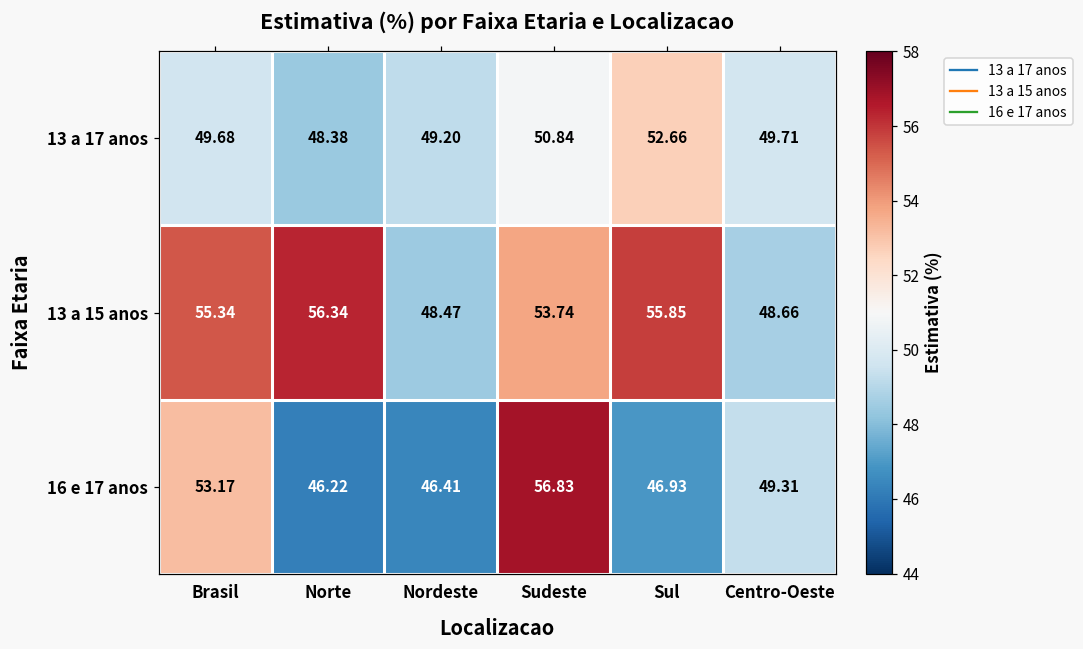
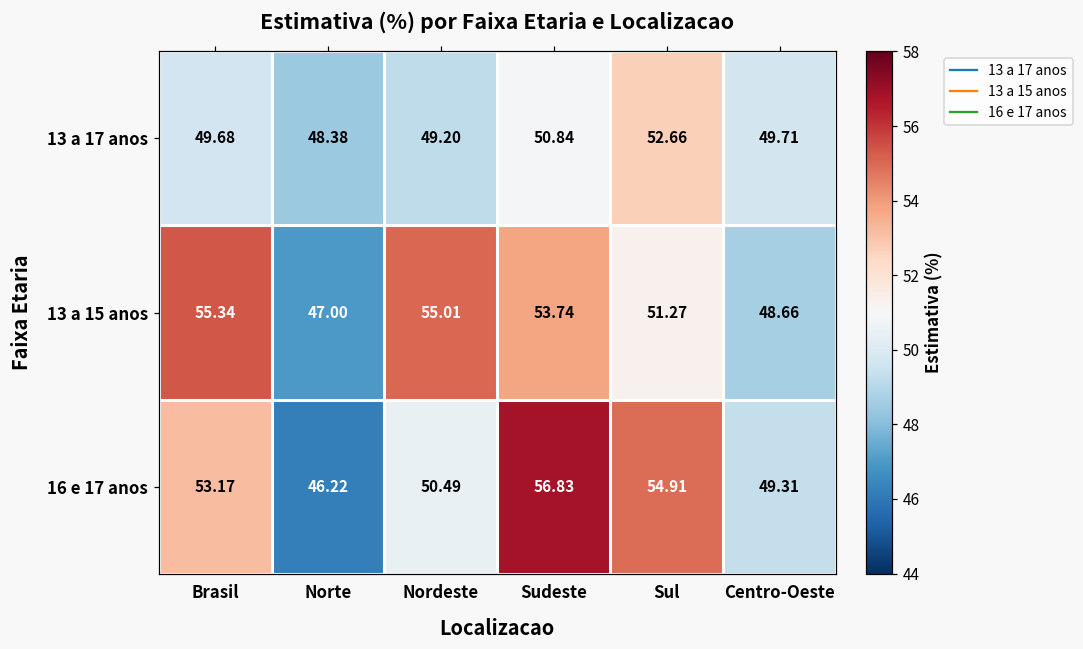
  {
    "13 a 17 anos": {
      "Brasil": 49.68,
      "Norte": 48.38,
      "Nordeste": 49.20,
      "Sudeste": 50.84,
      "Sul": 52.66,
      "Centro-Oeste": 49.71
    },
    "13 a 15 anos": {
      "Brasil": 55.34,
-     "Norte": 56.34,
-     "Nordeste": 48.47,
+     "Norte": 47.00,
+     "Nordeste": 55.01,
      "Sudeste": 53.74,
-     "Sul": 55.85,
+     "Sul": 51.27,
      "Centro-Oeste": 48.66
    },
    "16 e 17 anos": {
      "Brasil": 53.17,
      "Norte": 46.22,
-     "Nordeste": 46.41,
+     "Nordeste": 50.49,
      "Sudeste": 56.83,
-     "Sul": 46.93,
+     "Sul": 54.91,
      "Centro-Oeste": 49.31
    }
  }
